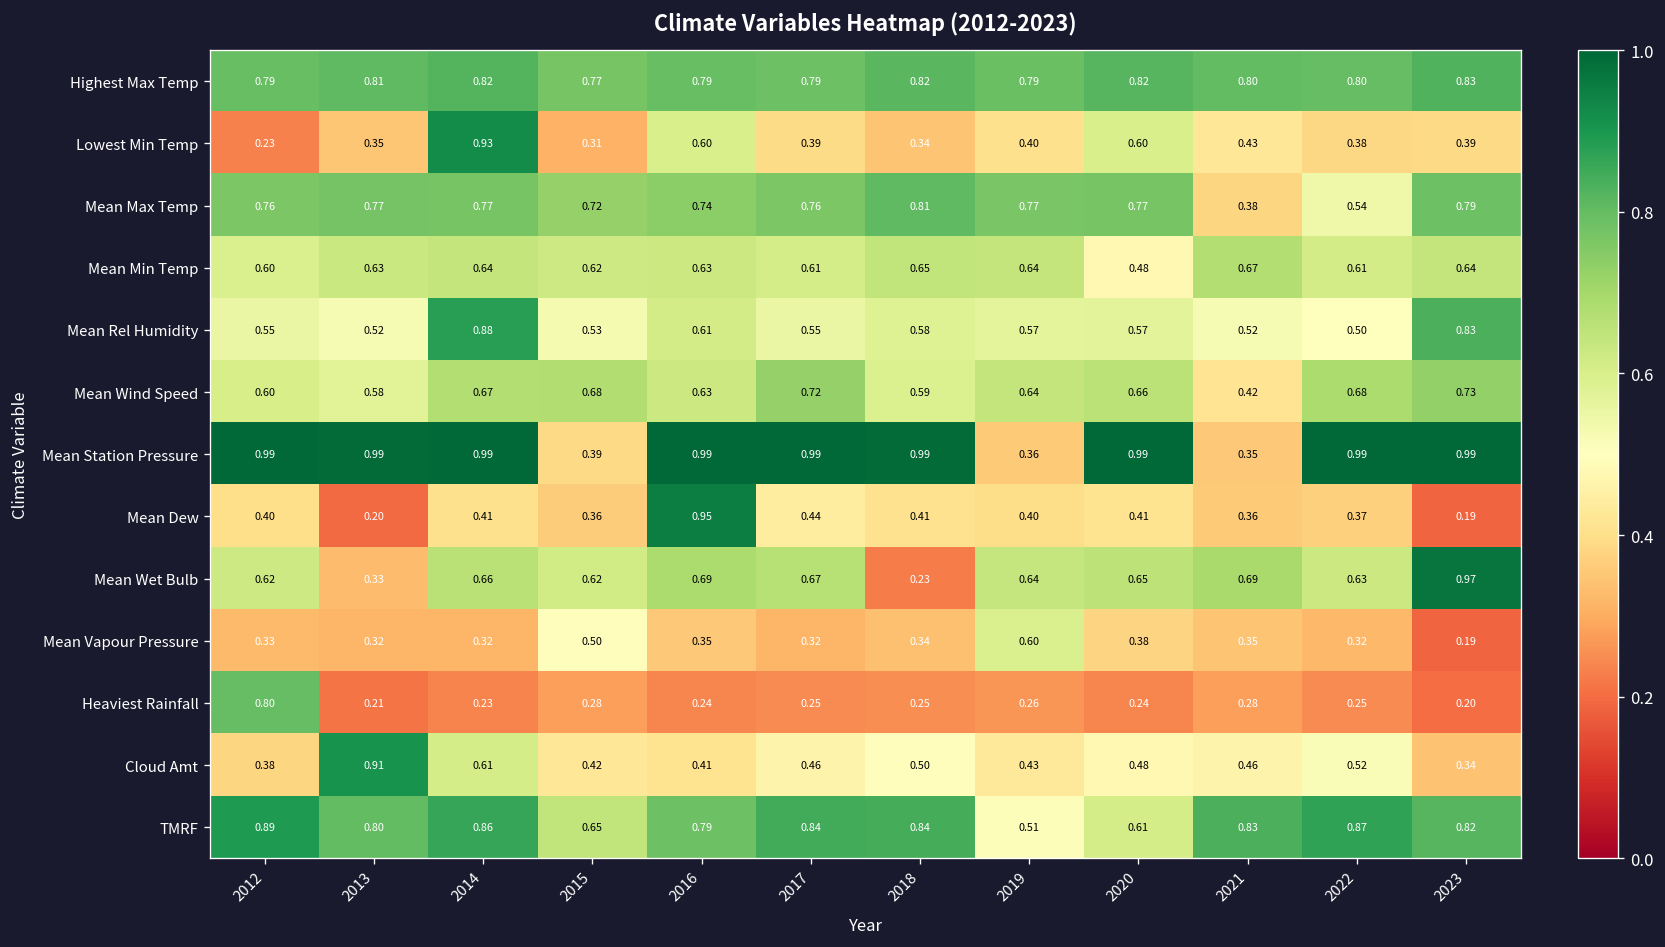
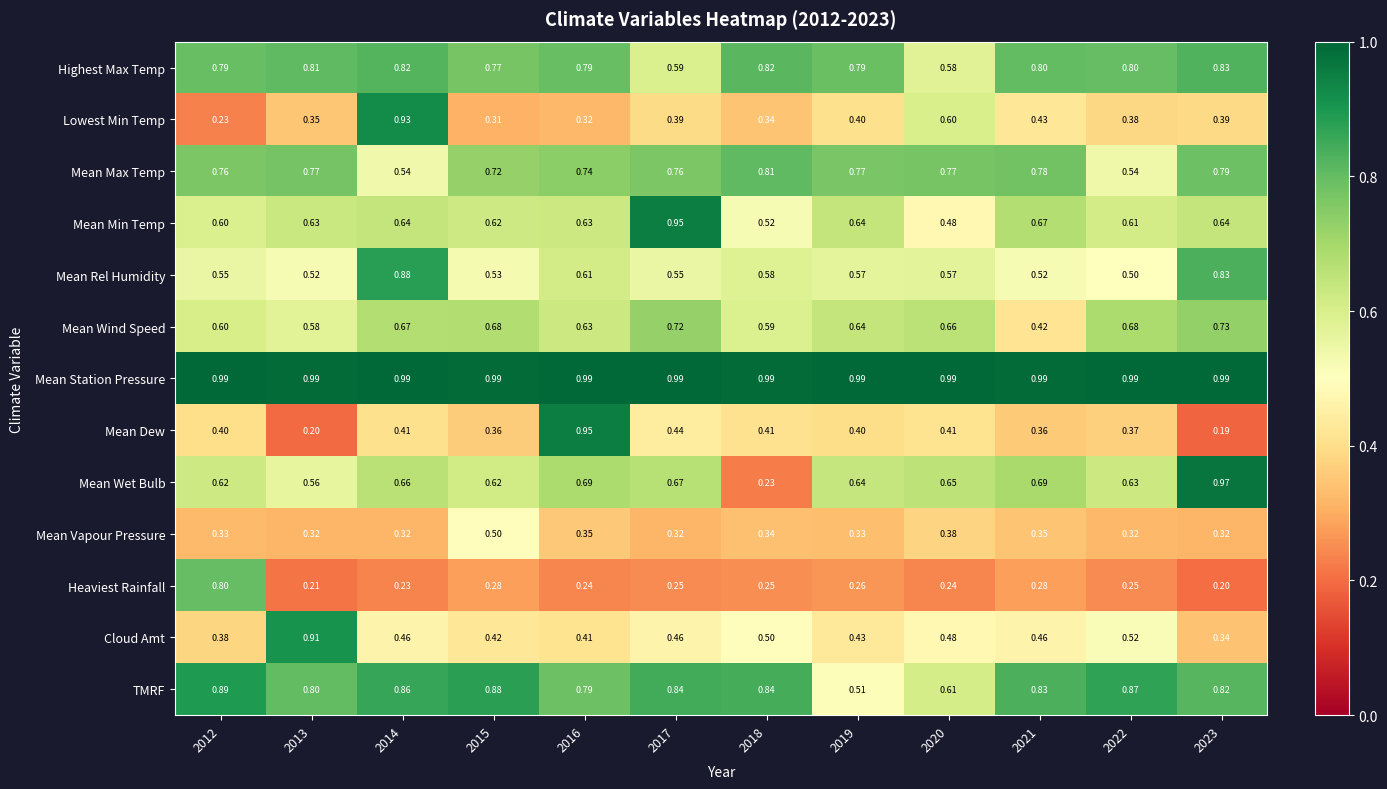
  {
    "Highest Max Temp": {
      "2012": 0.79,
      "2013": 0.81,
      "2014": 0.82,
      "2015": 0.77,
      "2016": 0.79,
-     "2017": 0.79,
+     "2017": 0.59,
      "2018": 0.82,
      "2019": 0.79,
-     "2020": 0.82,
+     "2020": 0.58,
      "2021": 0.80,
      "2022": 0.80,
      "2023": 0.83
    },
    "Lowest Min Temp": {
      "2012": 0.23,
      "2013": 0.35,
      "2014": 0.93,
      "2015": 0.31,
-     "2016": 0.60,
+     "2016": 0.32,
      "2017": 0.39,
      "2018": 0.34,
      "2019": 0.40,
      "2020": 0.60,
      "2021": 0.43,
      "2022": 0.38,
      "2023": 0.39
    },
    "Mean Max Temp": {
      "2012": 0.76,
      "2013": 0.77,
-     "2014": 0.77,
+     "2014": 0.54,
      "2015": 0.72,
      "2016": 0.74,
      "2017": 0.76,
      "2018": 0.81,
      "2019": 0.77,
      "2020": 0.77,
-     "2021": 0.38,
+     "2021": 0.78,
      "2022": 0.54,
      "2023": 0.79
    },
    "Mean Min Temp": {
      "2012": 0.60,
      "2013": 0.63,
      "2014": 0.64,
      "2015": 0.62,
      "2016": 0.63,
-     "2017": 0.61,
-     "2018": 0.65,
+     "2017": 0.95,
+     "2018": 0.52,
      "2019": 0.64,
      "2020": 0.48,
      "2021": 0.67,
      "2022": 0.61,
      "2023": 0.64
    },
    "Mean Rel Humidity": {
      "2012": 0.55,
      "2013": 0.52,
      "2014": 0.88,
      "2015": 0.53,
      "2016": 0.61,
      "2017": 0.55,
      "2018": 0.58,
      "2019": 0.57,
      "2020": 0.57,
      "2021": 0.52,
      "2022": 0.50,
      "2023": 0.83
    },
    "Mean Wind Speed": {
      "2012": 0.60,
      "2013": 0.58,
      "2014": 0.67,
      "2015": 0.68,
      "2016": 0.63,
      "2017": 0.72,
      "2018": 0.59,
      "2019": 0.64,
      "2020": 0.66,
      "2021": 0.42,
      "2022": 0.68,
      "2023": 0.73
    },
    "Mean Station Pressure": {
      "2012": 0.99,
      "2013": 0.99,
      "2014": 0.99,
-     "2015": 0.39,
+     "2015": 0.99,
      "2016": 0.99,
      "2017": 0.99,
      "2018": 0.99,
-     "2019": 0.36,
+     "2019": 0.99,
      "2020": 0.99,
-     "2021": 0.35,
+     "2021": 0.99,
      "2022": 0.99,
      "2023": 0.99
    },
    "Mean Dew": {
      "2012": 0.40,
      "2013": 0.20,
      "2014": 0.41,
      "2015": 0.36,
      "2016": 0.95,
      "2017": 0.44,
      "2018": 0.41,
      "2019": 0.40,
      "2020": 0.41,
      "2021": 0.36,
      "2022": 0.37,
      "2023": 0.19
    },
    "Mean Wet Bulb": {
      "2012": 0.62,
-     "2013": 0.33,
+     "2013": 0.56,
      "2014": 0.66,
      "2015": 0.62,
      "2016": 0.69,
      "2017": 0.67,
      "2018": 0.23,
      "2019": 0.64,
      "2020": 0.65,
      "2021": 0.69,
      "2022": 0.63,
      "2023": 0.97
    },
    "Mean Vapour Pressure": {
      "2012": 0.33,
      "2013": 0.32,
      "2014": 0.32,
      "2015": 0.50,
      "2016": 0.35,
      "2017": 0.32,
      "2018": 0.34,
-     "2019": 0.60,
+     "2019": 0.33,
      "2020": 0.38,
      "2021": 0.35,
      "2022": 0.32,
-     "2023": 0.19
+     "2023": 0.32
    },
    "Heaviest Rainfall": {
      "2012": 0.80,
      "2013": 0.21,
      "2014": 0.23,
      "2015": 0.28,
      "2016": 0.24,
      "2017": 0.25,
      "2018": 0.25,
      "2019": 0.26,
      "2020": 0.24,
      "2021": 0.28,
      "2022": 0.25,
      "2023": 0.20
    },
    "Cloud Amt": {
      "2012": 0.38,
      "2013": 0.91,
-     "2014": 0.61,
+     "2014": 0.46,
      "2015": 0.42,
      "2016": 0.41,
      "2017": 0.46,
      "2018": 0.50,
      "2019": 0.43,
      "2020": 0.48,
      "2021": 0.46,
      "2022": 0.52,
      "2023": 0.34
    },
    "TMRF": {
      "2012": 0.89,
      "2013": 0.80,
      "2014": 0.86,
-     "2015": 0.65,
+     "2015": 0.88,
      "2016": 0.79,
      "2017": 0.84,
      "2018": 0.84,
      "2019": 0.51,
      "2020": 0.61,
      "2021": 0.83,
      "2022": 0.87,
      "2023": 0.82
    }
  }
